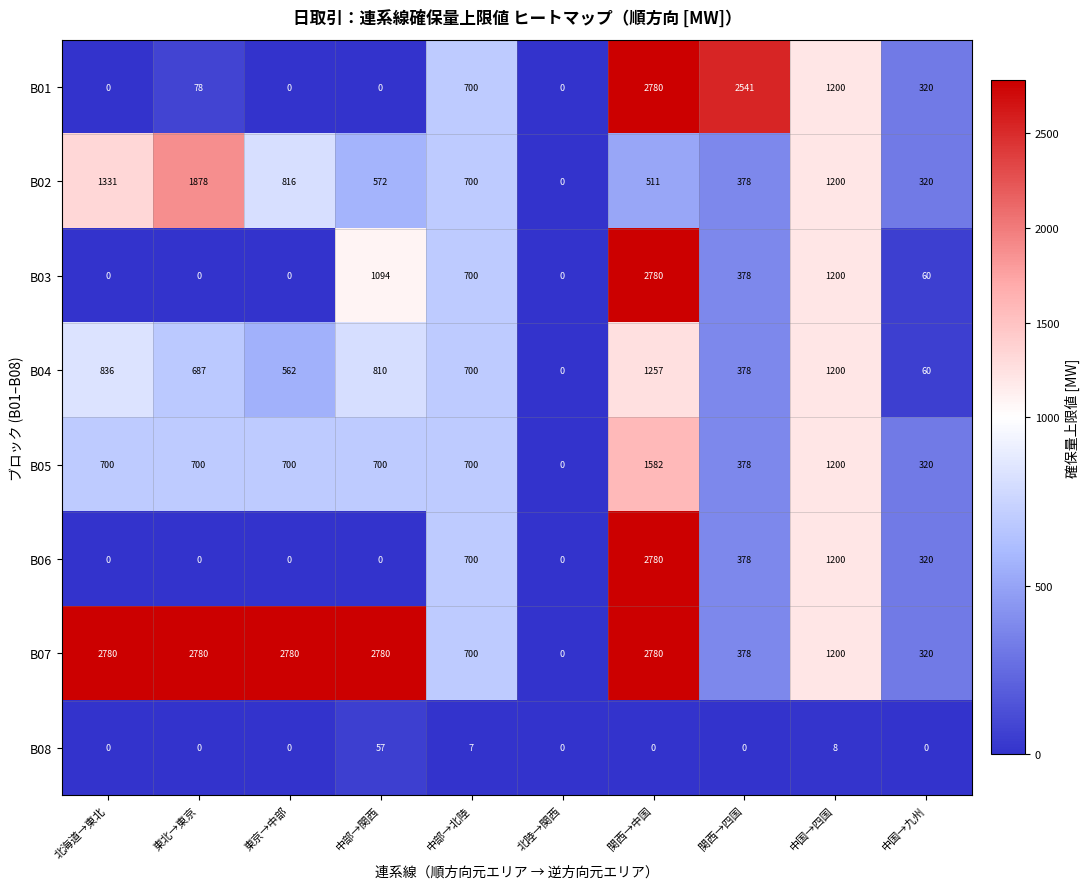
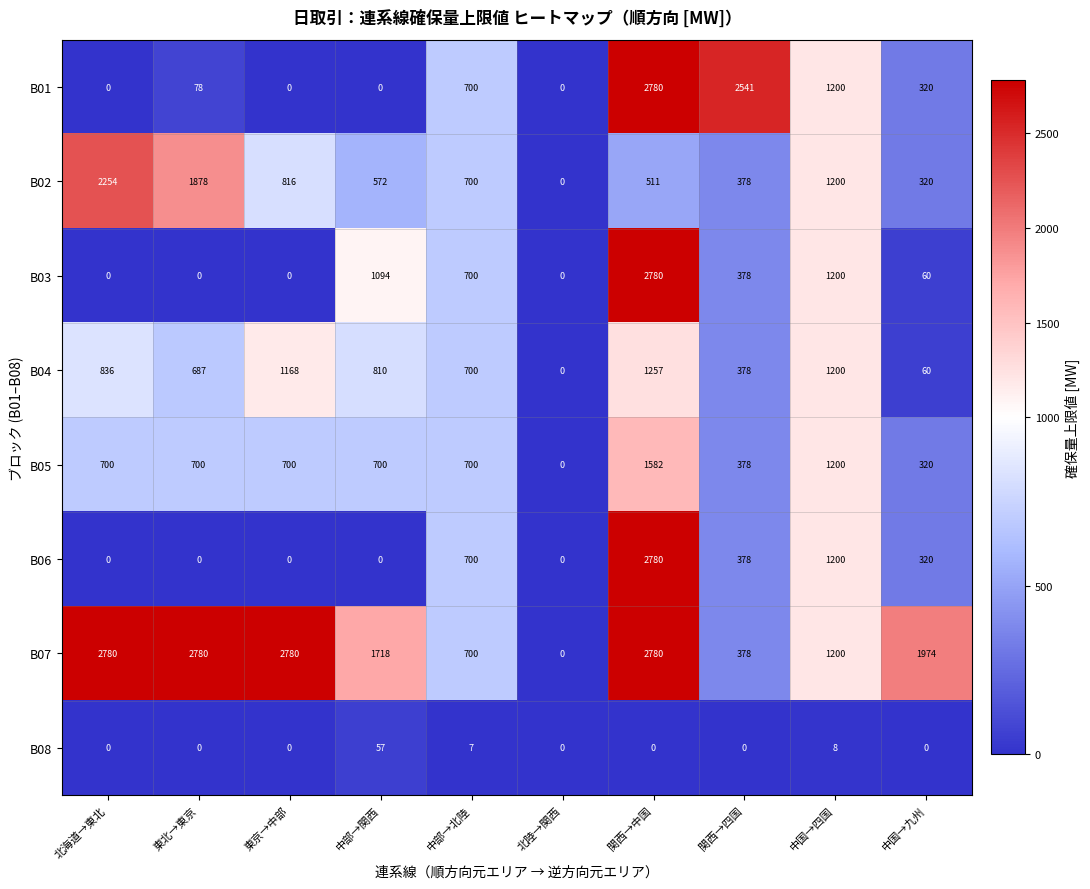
  {
    "B01": {
      "北海道→東北": 0,
      "東北→東京": 78,
      "東京→中部": 0,
      "中部→関西": 0,
      "中部→北陸": 700,
      "北陸→関西": 0,
      "関西→中国": 2780,
      "関西→四国": 2541,
      "中国→四国": 1200,
      "中国→九州": 320
    },
    "B02": {
-     "北海道→東北": 1331,
+     "北海道→東北": 2254,
      "東北→東京": 1878,
      "東京→中部": 816,
      "中部→関西": 572,
      "中部→北陸": 700,
      "北陸→関西": 0,
      "関西→中国": 511,
      "関西→四国": 378,
      "中国→四国": 1200,
      "中国→九州": 320
    },
    "B03": {
      "北海道→東北": 0,
      "東北→東京": 0,
      "東京→中部": 0,
      "中部→関西": 1094,
      "中部→北陸": 700,
      "北陸→関西": 0,
      "関西→中国": 2780,
      "関西→四国": 378,
      "中国→四国": 1200,
      "中国→九州": 60
    },
    "B04": {
      "北海道→東北": 836,
      "東北→東京": 687,
-     "東京→中部": 562,
+     "東京→中部": 1168,
      "中部→関西": 810,
      "中部→北陸": 700,
      "北陸→関西": 0,
      "関西→中国": 1257,
      "関西→四国": 378,
      "中国→四国": 1200,
      "中国→九州": 60
    },
    "B05": {
      "北海道→東北": 700,
      "東北→東京": 700,
      "東京→中部": 700,
      "中部→関西": 700,
      "中部→北陸": 700,
      "北陸→関西": 0,
      "関西→中国": 1582,
      "関西→四国": 378,
      "中国→四国": 1200,
      "中国→九州": 320
    },
    "B06": {
      "北海道→東北": 0,
      "東北→東京": 0,
      "東京→中部": 0,
      "中部→関西": 0,
      "中部→北陸": 700,
      "北陸→関西": 0,
      "関西→中国": 2780,
      "関西→四国": 378,
      "中国→四国": 1200,
      "中国→九州": 320
    },
    "B07": {
      "北海道→東北": 2780,
      "東北→東京": 2780,
      "東京→中部": 2780,
-     "中部→関西": 2780,
+     "中部→関西": 1718,
      "中部→北陸": 700,
      "北陸→関西": 0,
      "関西→中国": 2780,
      "関西→四国": 378,
      "中国→四国": 1200,
-     "中国→九州": 320
+     "中国→九州": 1974
    },
    "B08": {
      "北海道→東北": 0,
      "東北→東京": 0,
      "東京→中部": 0,
      "中部→関西": 57,
      "中部→北陸": 7,
      "北陸→関西": 0,
      "関西→中国": 0,
      "関西→四国": 0,
      "中国→四国": 8,
      "中国→九州": 0
    }
  }
